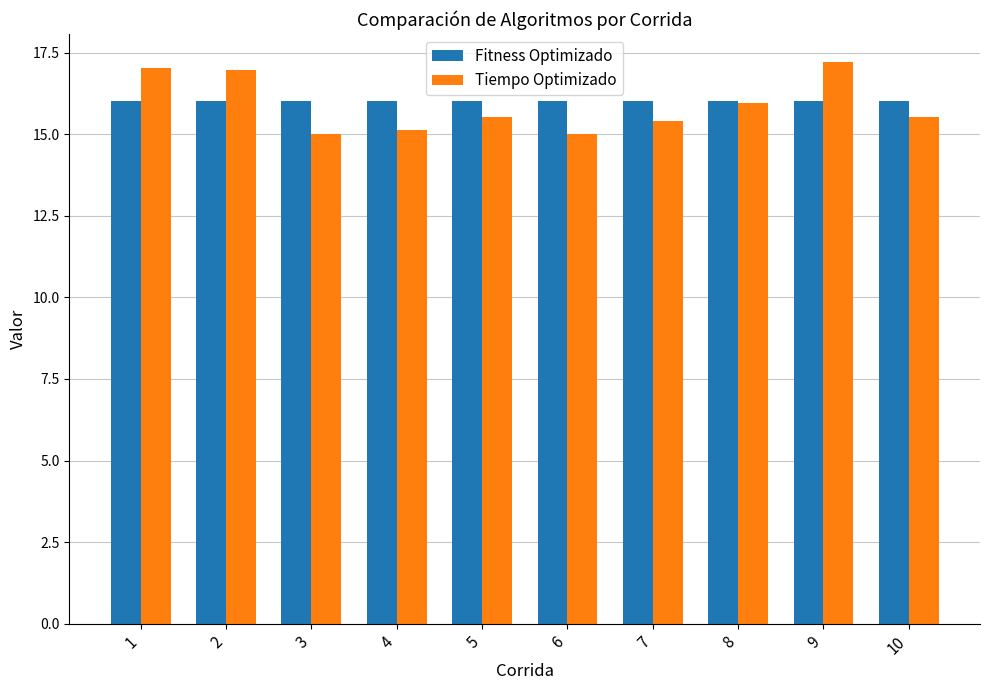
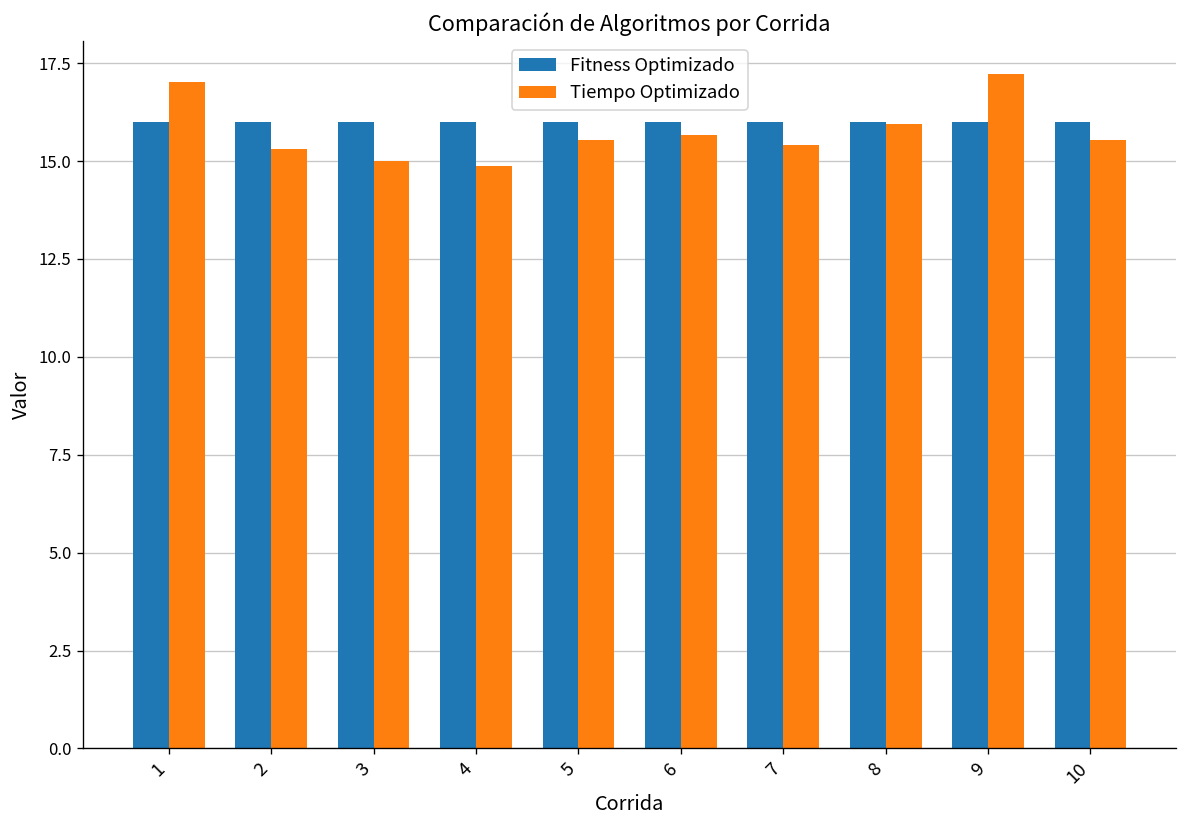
  {
    "Fitness Optimizado": {
      "1": 16.0,
      "2": 16.0,
      "3": 16.0,
      "4": 16.0,
      "5": 16.0,
      "6": 16.0,
      "7": 16.0,
      "8": 16.0,
      "9": 16.0,
      "10": 16.0
    },
    "Tiempo Optimizado": {
      "1": 17.0,
-     "2": 17.0,
+     "2": 15.3,
      "3": 15.0,
-     "4": 15.1,
+     "4": 14.9,
      "5": 15.5,
-     "6": 15.0,
+     "6": 15.7,
      "7": 15.4,
      "8": 16.0,
      "9": 17.2,
      "10": 15.5
    }
  }
